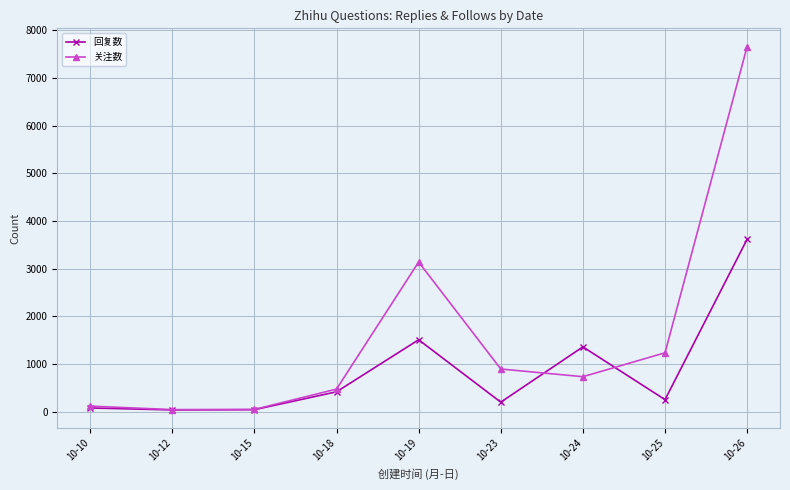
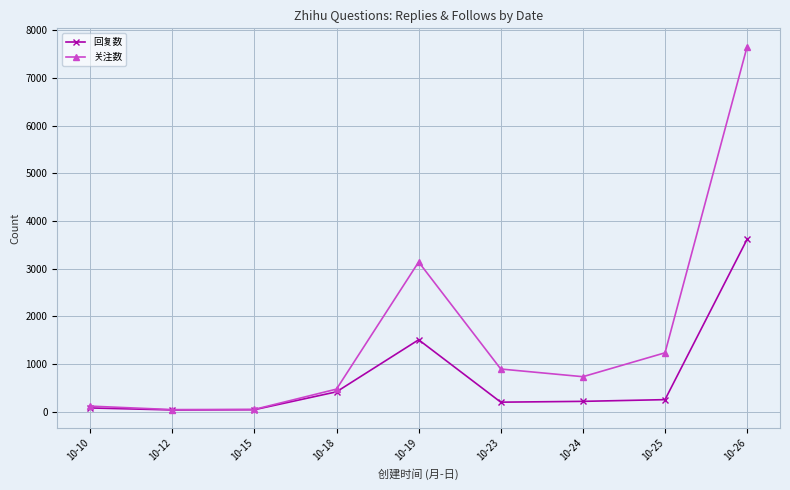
  {
    "回复数": {
      "10-18": 400,
      "10-19": 1500,
      "10-23": 200,
-     "10-24": 1400,
+     "10-24": 200,
      "10-25": 300,
      "10-26": 3600
    },
    "关注数": {
      "10-18": 500,
      "10-19": 3100,
      "10-23": 900,
      "10-24": 700,
      "10-25": 1200,
      "10-26": 7700
    }
  }
